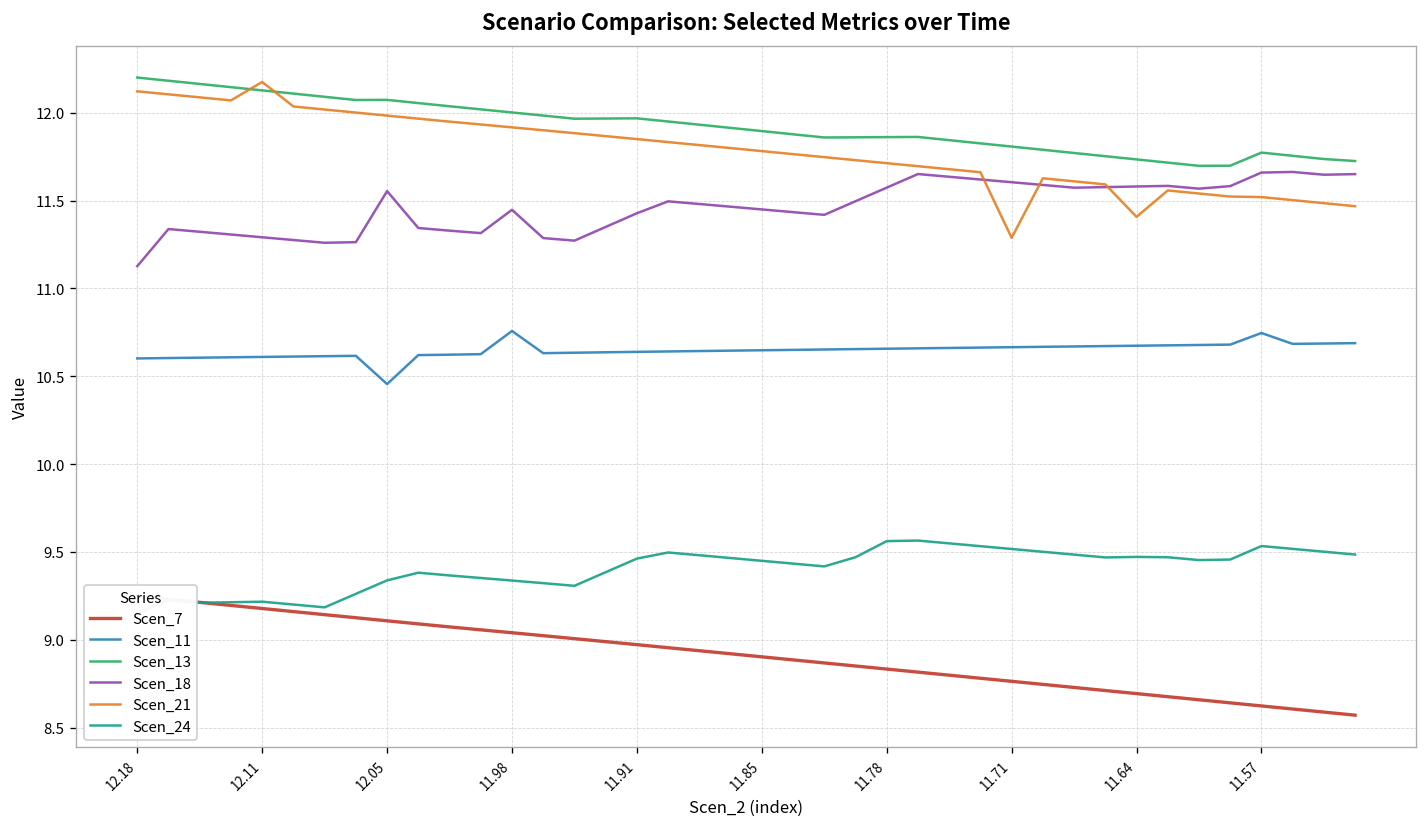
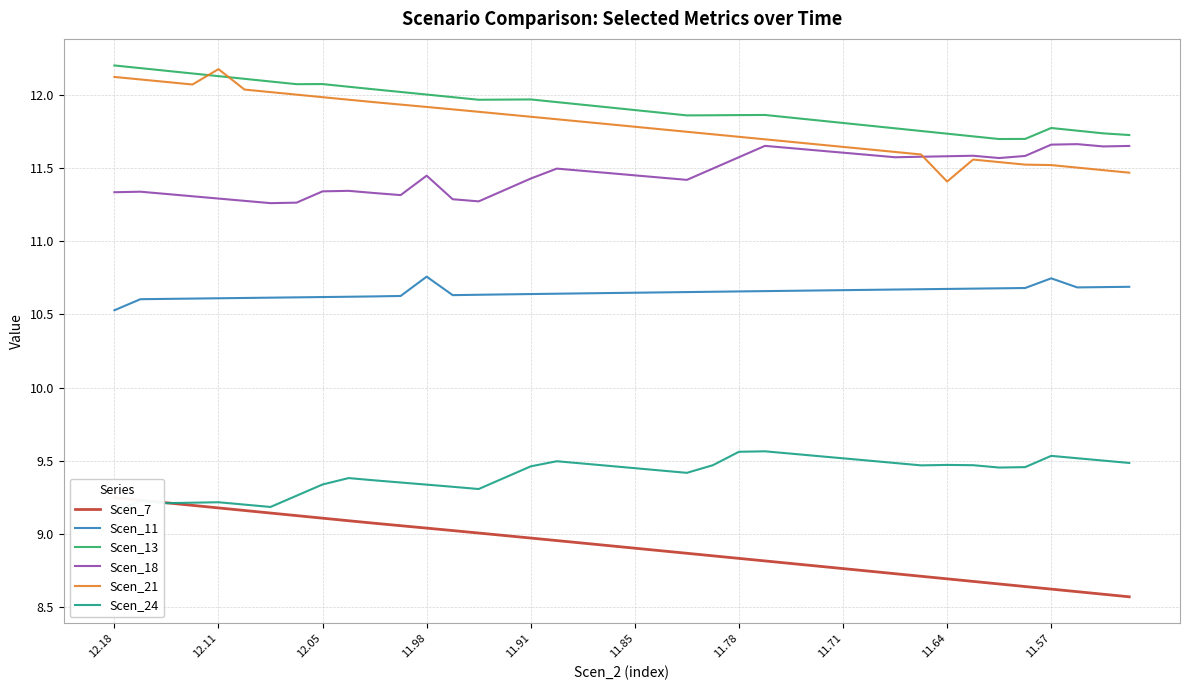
  {
    "Scen_7": {
      "12.11": 9.18,
      "12.05": 9.11,
      "11.98": 9.04,
      "11.91": 8.97,
      "11.85": 8.90,
      "11.78": 8.83,
      "11.71": 8.76,
      "11.64": 8.69,
      "11.57": 8.62
    },
    "Scen_11": {
-     "12.18": 10.60,
+     "12.18": 10.53,
      "12.11": 10.61,
-     "12.05": 10.46,
+     "12.05": 10.62,
      "11.98": 10.76,
      "11.91": 10.64,
      "11.85": 10.65,
      "11.78": 10.66,
      "11.71": 10.67,
      "11.64": 10.67,
      "11.57": 10.75
    },
    "Scen_18": {
-     "12.18": 11.13,
+     "12.18": 11.33,
      "12.11": 11.29,
-     "12.05": 11.55,
+     "12.05": 11.34,
      "11.98": 11.45,
      "11.91": 11.43,
      "11.85": 11.45,
      "11.78": 11.57,
      "11.71": 11.60,
      "11.64": 11.58,
      "11.57": 11.66
    },
    "Scen_21": {
      "12.18": 12.12,
      "12.11": 12.17,
      "12.05": 11.98,
      "11.98": 11.92,
      "11.91": 11.85,
      "11.85": 11.78,
      "11.78": 11.71,
-     "11.71": 11.29,
+     "11.71": 11.64,
      "11.64": 11.41,
      "11.57": 11.52
    }
  }
